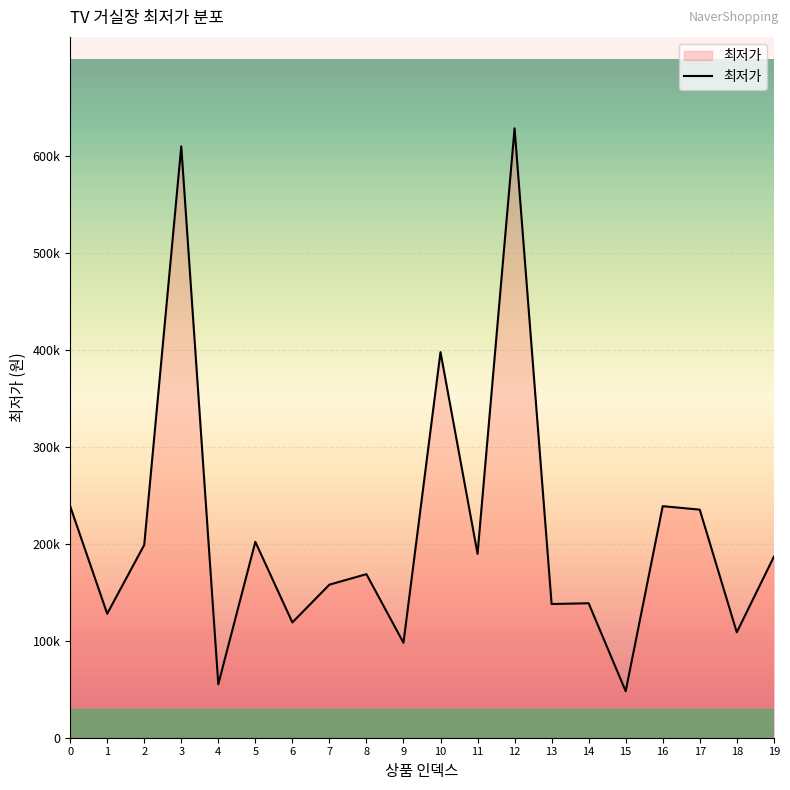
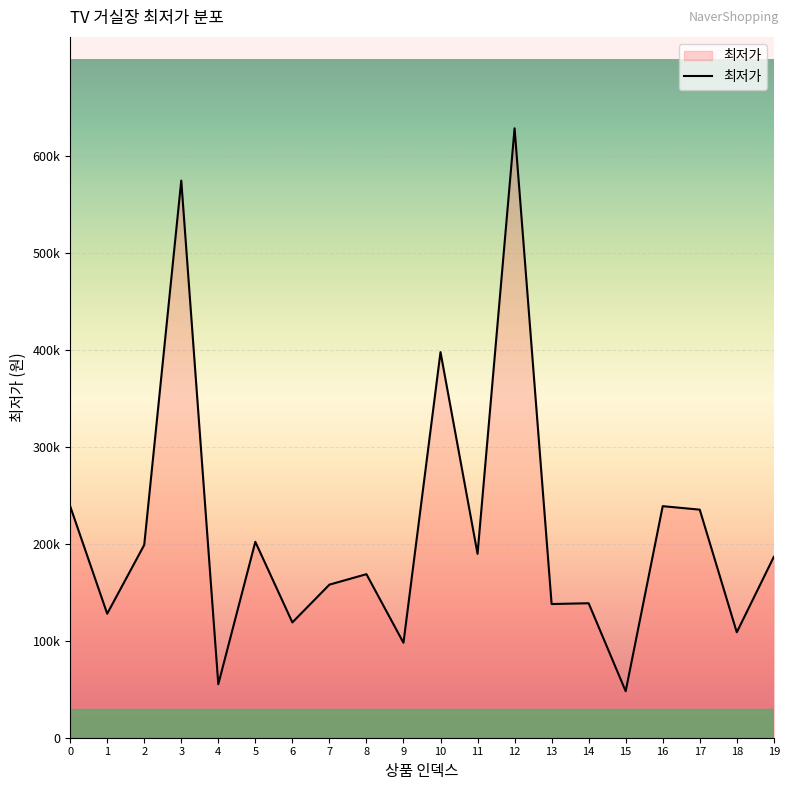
  {
    "0": 240000,
    "1": 130000,
    "2": 200000,
-   "3": 610000,
+   "3": 580000,
    "4": 60000,
    "5": 200000,
    "6": 120000,
    "7": 160000,
    "8": 170000,
    "9": 100000,
    "10": 400000,
    "11": 190000,
    "12": 630000,
    "13": 140000,
    "14": 140000,
    "15": 50000,
    "16": 240000,
    "17": 240000,
    "18": 110000,
    "19": 190000
  }
